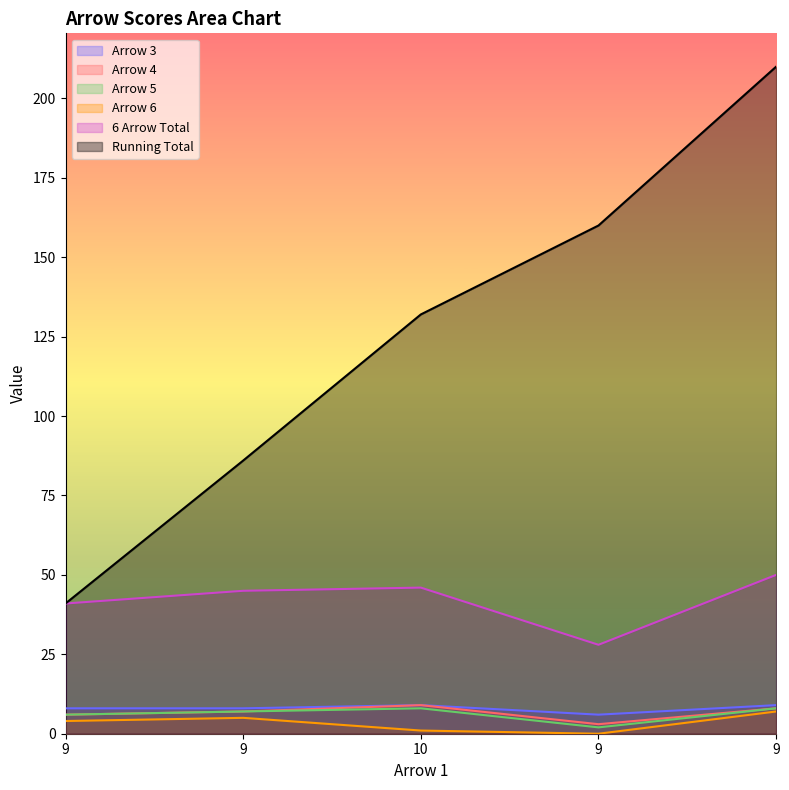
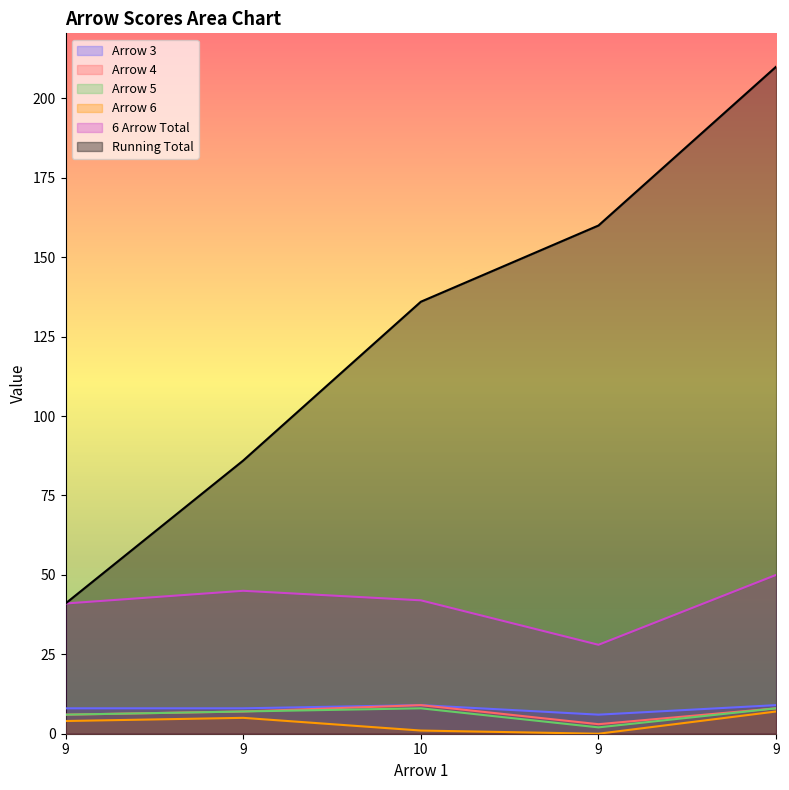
  {
    "Arrow 5": {
      "10": 8
    },
    "6 Arrow Total": {
-     "10": 46
+     "10": 42
    },
    "Running Total": {
-     "10": 132
+     "10": 136
    }
  }
